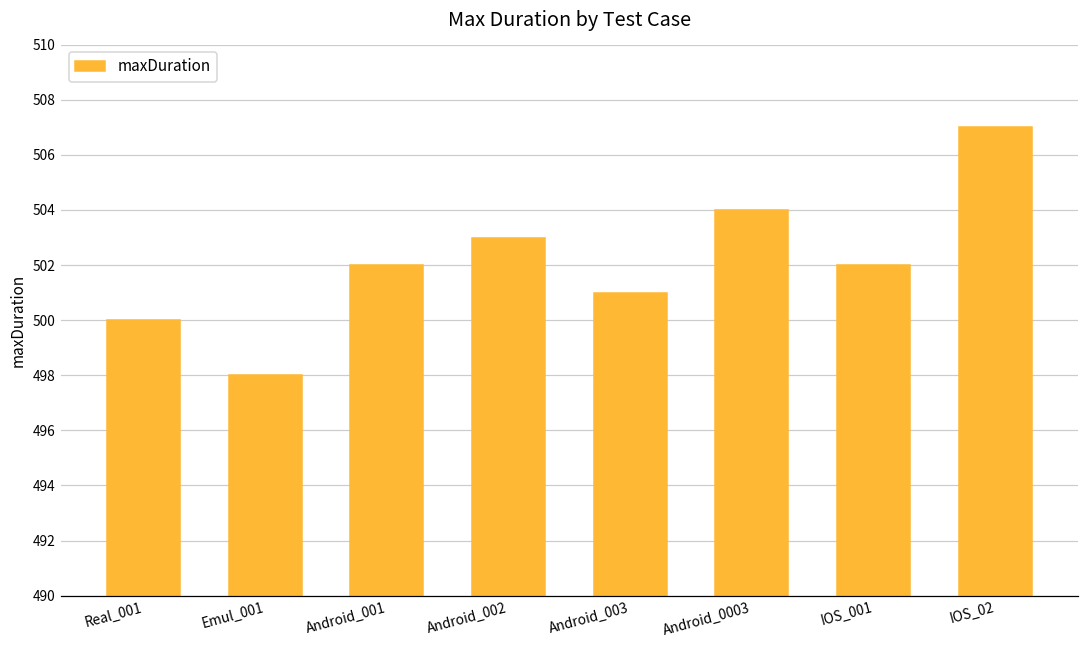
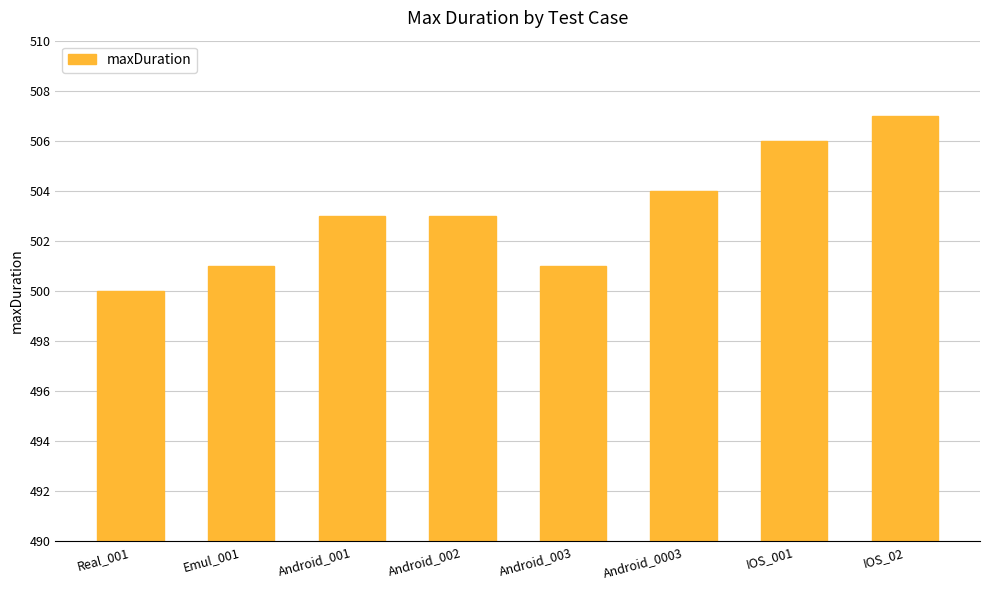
  {
    "Real_001": 500,
-   "Emul_001": 498,
-   "Android_001": 502,
+   "Emul_001": 501,
+   "Android_001": 503,
    "Android_002": 503,
    "Android_003": 501,
    "Android_0003": 504,
-   "IOS_001": 502,
+   "IOS_001": 506,
    "IOS_02": 507
  }
